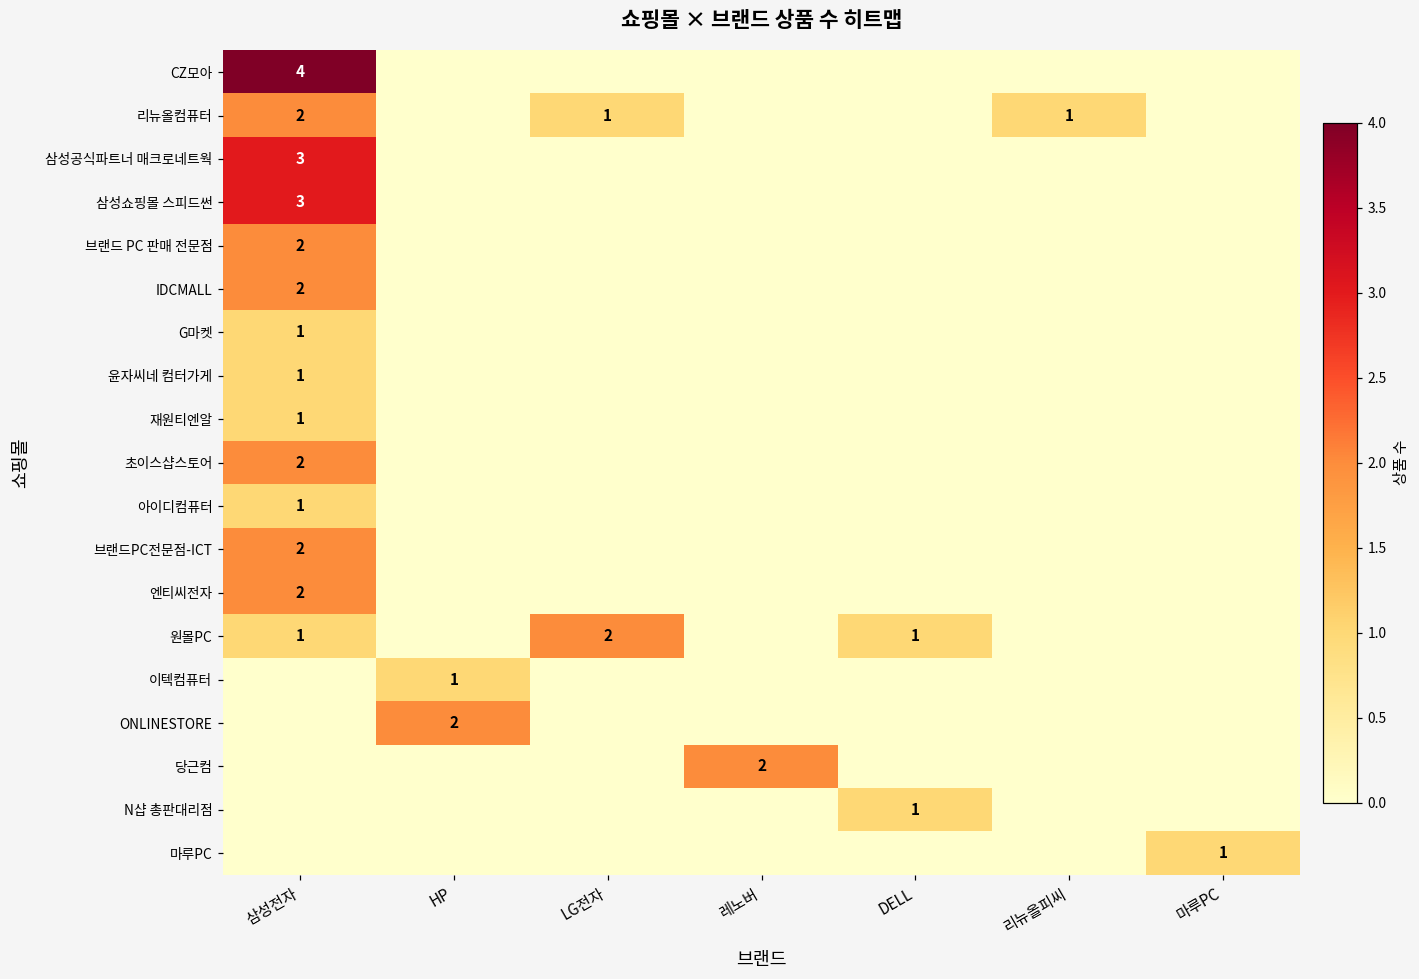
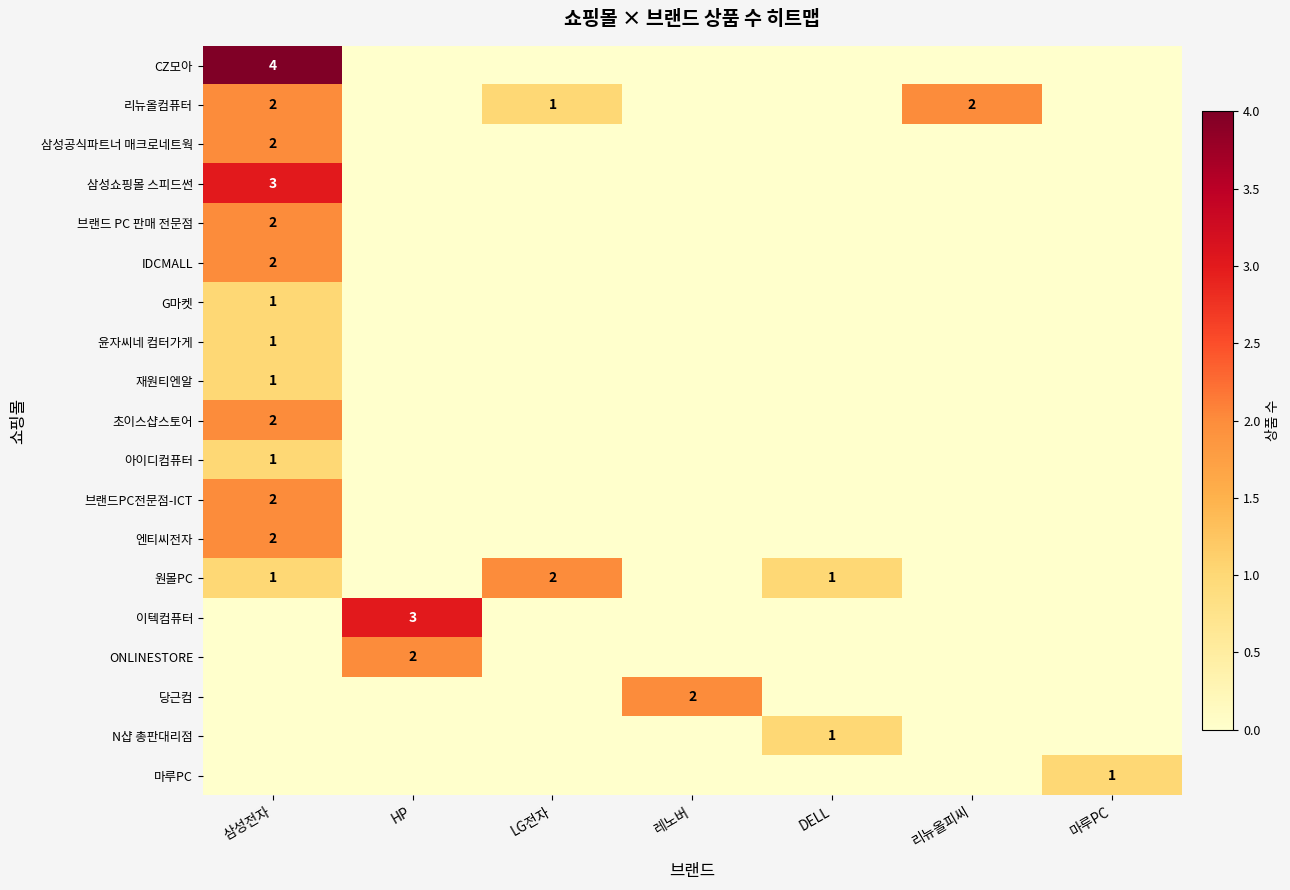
  {
    "CZ모아": {
      "삼성전자": 4
    },
    "리뉴올컴퓨터": {
      "삼성전자": 2,
      "LG전자": 1,
-     "리뉴올피씨": 1
+     "리뉴올피씨": 2
    },
    "삼성공식파트너 매크로네트웍": {
-     "삼성전자": 3
+     "삼성전자": 2
    },
    "삼성쇼핑몰 스피드썬": {
      "삼성전자": 3
    },
    "브랜드 PC 판매 전문점": {
      "삼성전자": 2
    },
    "IDCMALL": {
      "삼성전자": 2
    },
    "G마켓": {
      "삼성전자": 1
    },
    "윤자씨네 컴터가게": {
      "삼성전자": 1
    },
    "재원티엔알": {
      "삼성전자": 1
    },
    "초이스샵스토어": {
      "삼성전자": 2
    },
    "아이디컴퓨터": {
      "삼성전자": 1
    },
    "브랜드PC전문점-ICT": {
      "삼성전자": 2
    },
    "엔티씨전자": {
      "삼성전자": 2
    },
    "원몰PC": {
      "삼성전자": 1,
      "LG전자": 2,
      "DELL": 1
    },
    "이텍컴퓨터": {
-     "HP": 1
+     "HP": 3
    },
    "ONLINESTORE": {
      "HP": 2
    },
    "당근컴": {
      "레노버": 2
    },
    "N샵 총판대리점": {
      "DELL": 1
    },
    "마루PC": {
      "마루PC": 1
    }
  }
